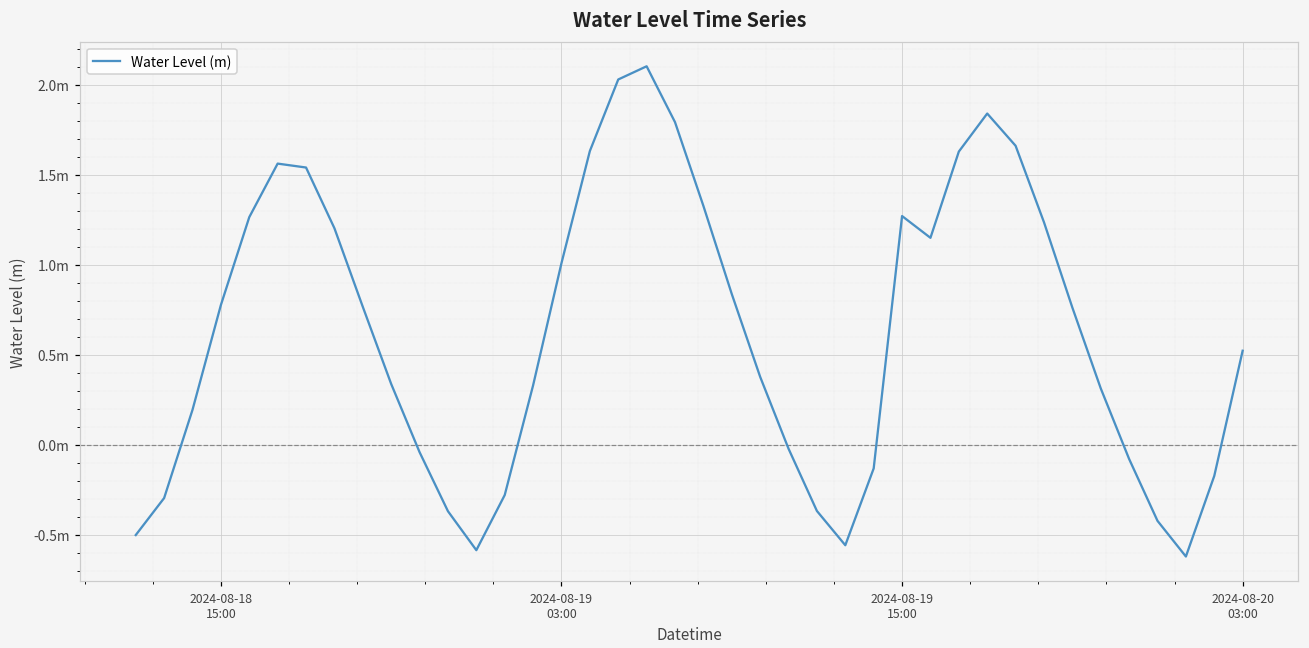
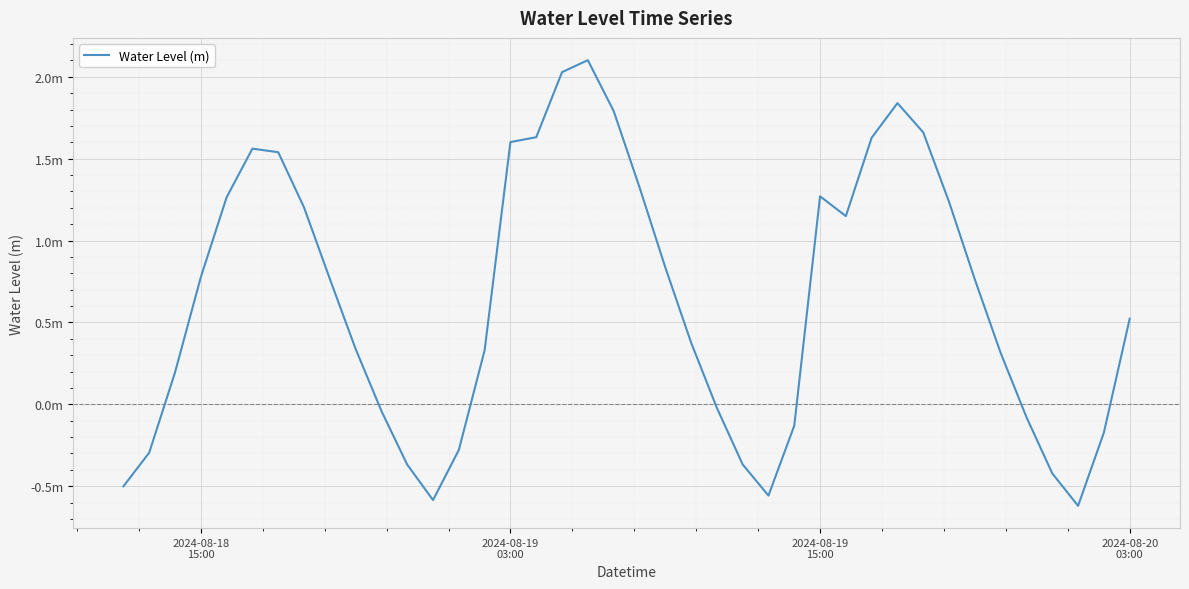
  {
    "2024-08-18 15:00": "0.78m",
-   "2024-08-19 03:00": "1.01m",
+   "2024-08-19 03:00": "1.60m",
    "2024-08-19 15:00": "1.27m",
    "2024-08-20 03:00": "0.52m"
  }
